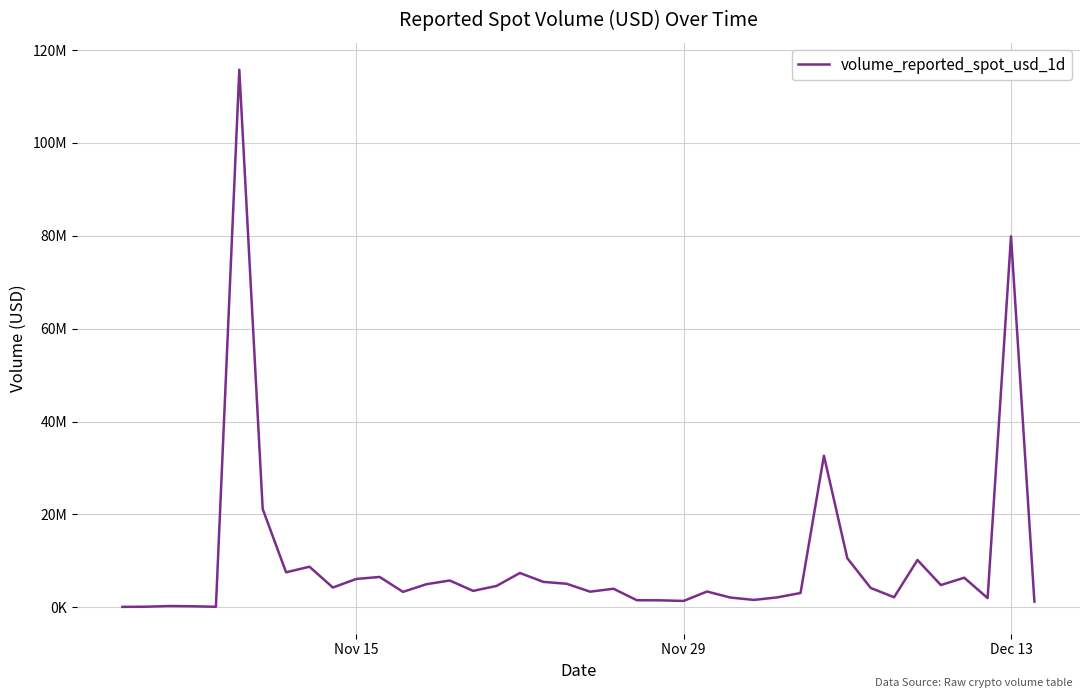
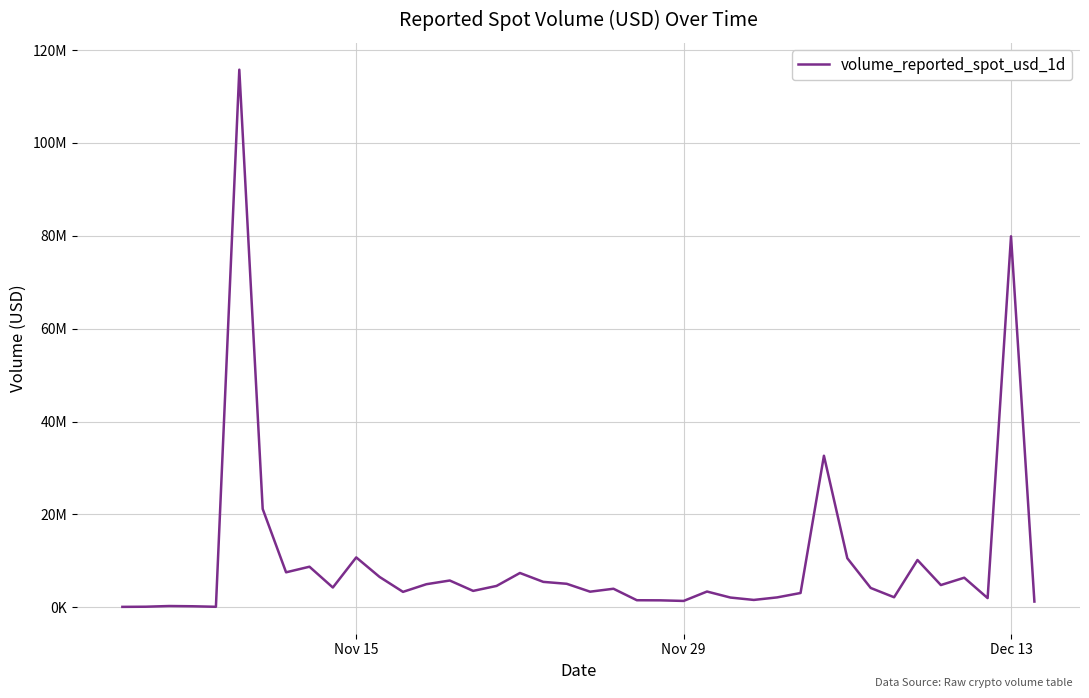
  {
-   "Nov 15": 6000000,
+   "Nov 15": 11000000,
    "Nov 29": 1000000,
    "Dec 13": 80000000
  }
